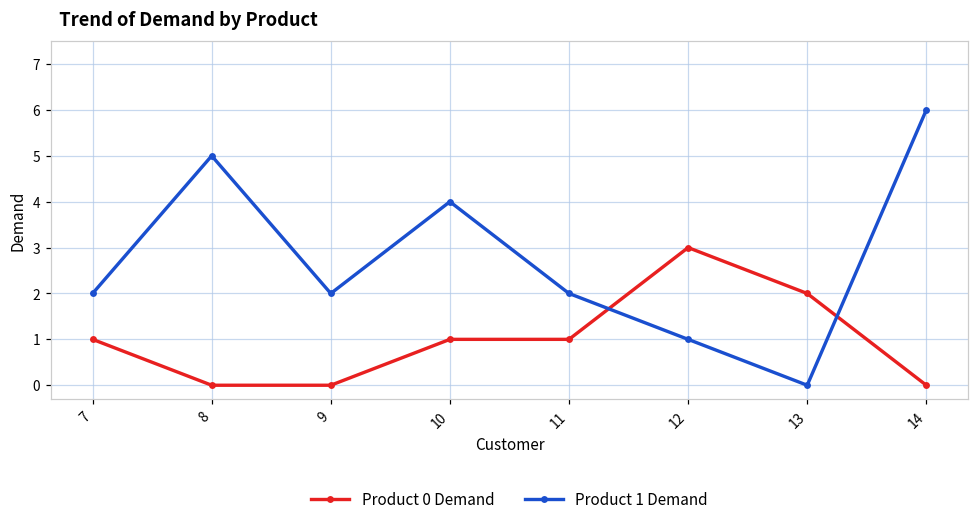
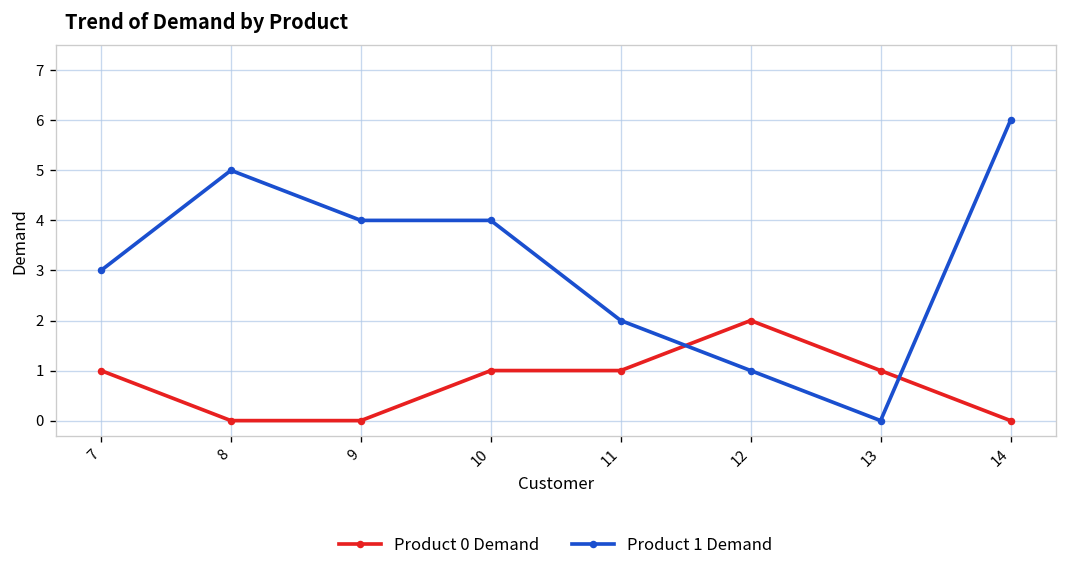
  {
    "Product 0 Demand": {
      "7": 1,
      "8": 0,
      "9": 0,
      "10": 1,
      "11": 1,
-     "12": 3,
-     "13": 2,
+     "12": 2,
+     "13": 1,
      "14": 0
    },
    "Product 1 Demand": {
-     "7": 2,
+     "7": 3,
      "8": 5,
-     "9": 2,
+     "9": 4,
      "10": 4,
      "11": 2,
      "12": 1,
      "13": 0,
      "14": 6
    }
  }
